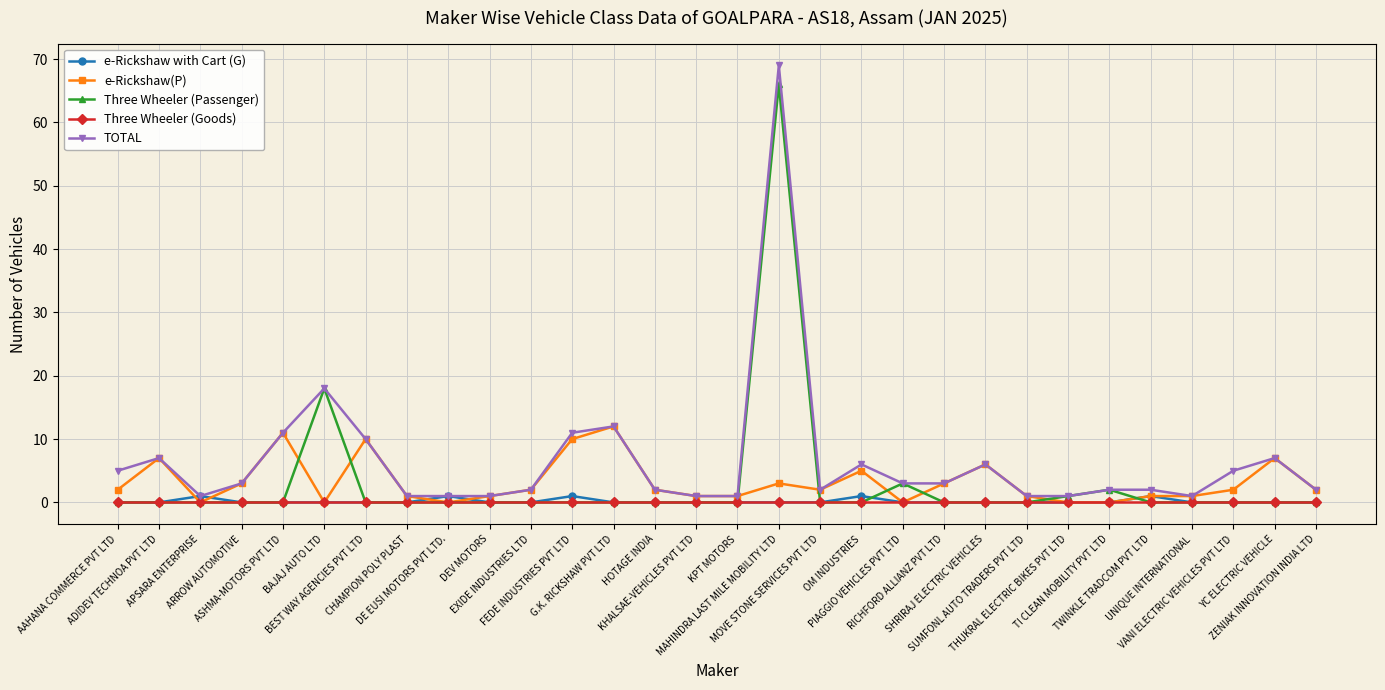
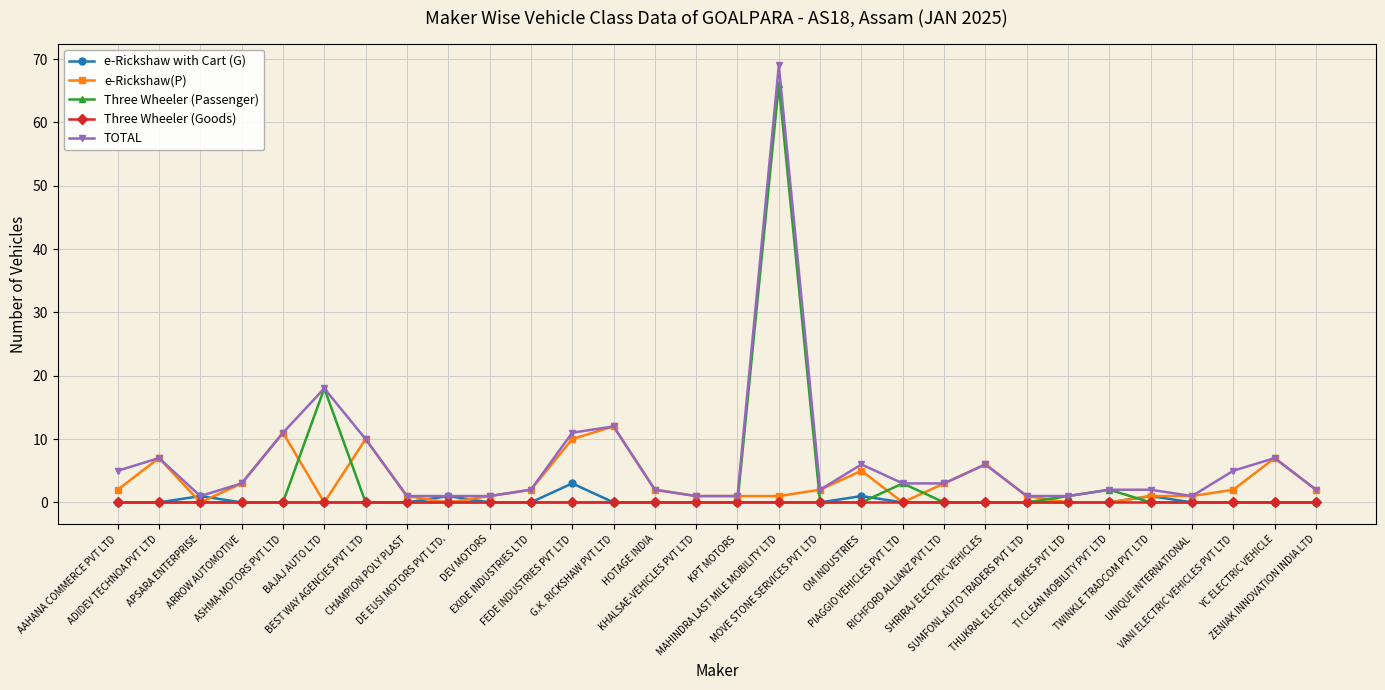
  {
    "e-Rickshaw with Cart (G)": {
-     "FEDE INDUSTRIES PVT LTD": 1,
+     "FEDE INDUSTRIES PVT LTD": 3,
      "OM INDUSTRIES": 1
    },
    "e-Rickshaw(P)": {
      "AAHANA COMMERCE PVT LTD": 2,
      "FEDE INDUSTRIES PVT LTD": 10,
-     "MAHINDRA LAST MILE MOBILITY LTD": 3,
+     "MAHINDRA LAST MILE MOBILITY LTD": 1,
      "OM INDUSTRIES": 5,
      "VANI ELECTRIC VEHICLES PVT LTD": 2
    },
    "Three Wheeler (Passenger)": {
      "MAHINDRA LAST MILE MOBILITY LTD": 66
    },
    "TOTAL": {
      "AAHANA COMMERCE PVT LTD": 5,
      "FEDE INDUSTRIES PVT LTD": 11,
      "MAHINDRA LAST MILE MOBILITY LTD": 69,
      "OM INDUSTRIES": 6,
      "TWINKLE TRADCOM PVT LTD": 2,
      "VANI ELECTRIC VEHICLES PVT LTD": 5
    }
  }
